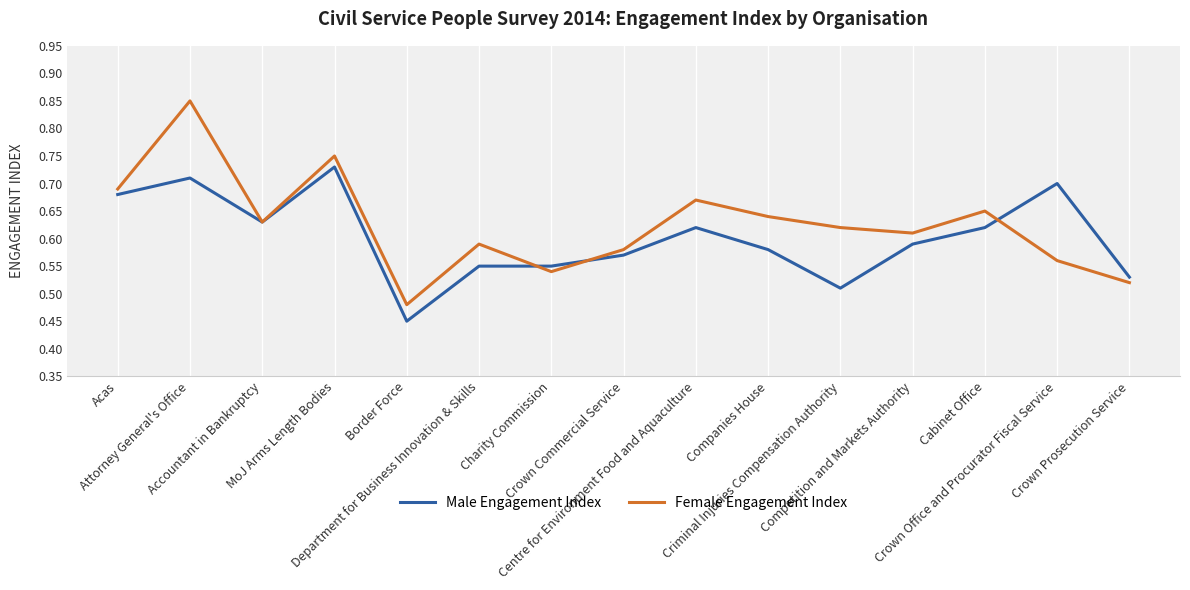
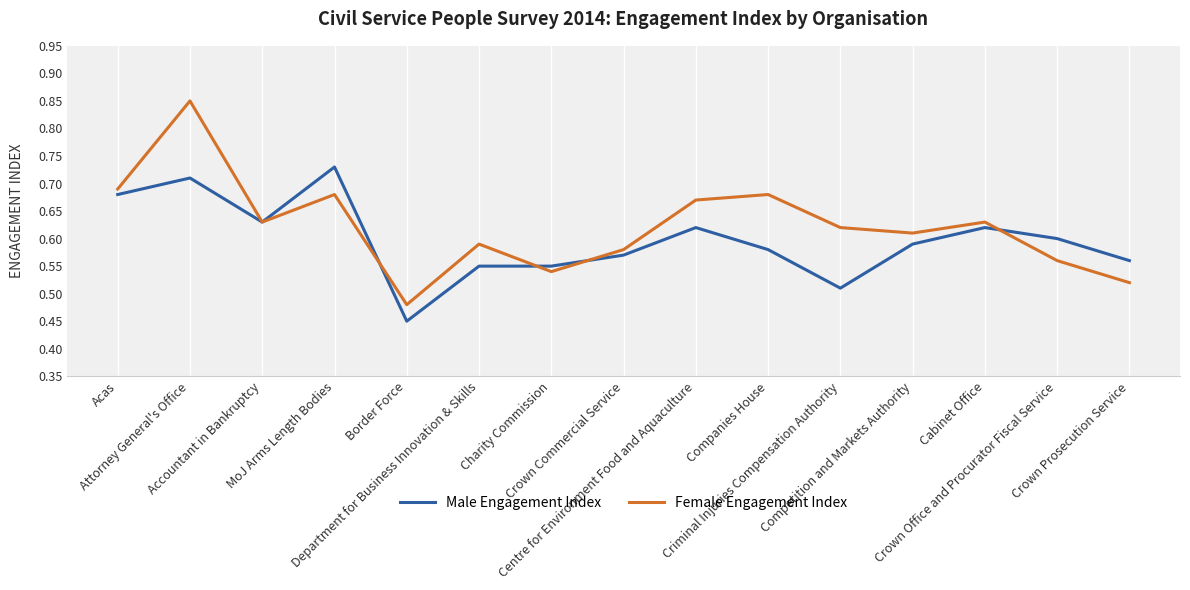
  {
    "Male Engagement Index": {
      "Acas": 0.68,
      "Attorney General's Office": 0.71,
      "MoJ Arms Length Bodies": 0.73,
      "Border Force": 0.45,
      "Department for Business Innovation & Skills": 0.55,
      "Charity Commission": 0.55,
      "Crown Commercial Service": 0.57,
      "Centre for Environment Food and Aquaculture": 0.62,
      "Companies House": 0.58,
      "Criminal Injuries Compensation Authority": 0.51,
      "Competition and Markets Authority": 0.59,
      "Cabinet Office": 0.62,
-     "Crown Office and Procurator Fiscal Service": 0.7,
-     "Crown Prosecution Service": 0.53
+     "Crown Office and Procurator Fiscal Service": 0.6,
+     "Crown Prosecution Service": 0.56
    },
    "Female Engagement Index": {
      "Acas": 0.69,
      "Attorney General's Office": 0.85,
-     "MoJ Arms Length Bodies": 0.75,
+     "MoJ Arms Length Bodies": 0.68,
      "Border Force": 0.48,
      "Department for Business Innovation & Skills": 0.59,
      "Charity Commission": 0.54,
      "Crown Commercial Service": 0.58,
      "Centre for Environment Food and Aquaculture": 0.67,
-     "Companies House": 0.64,
+     "Companies House": 0.68,
      "Criminal Injuries Compensation Authority": 0.62,
      "Competition and Markets Authority": 0.61,
-     "Cabinet Office": 0.65,
+     "Cabinet Office": 0.63,
      "Crown Office and Procurator Fiscal Service": 0.56,
      "Crown Prosecution Service": 0.52
    }
  }
